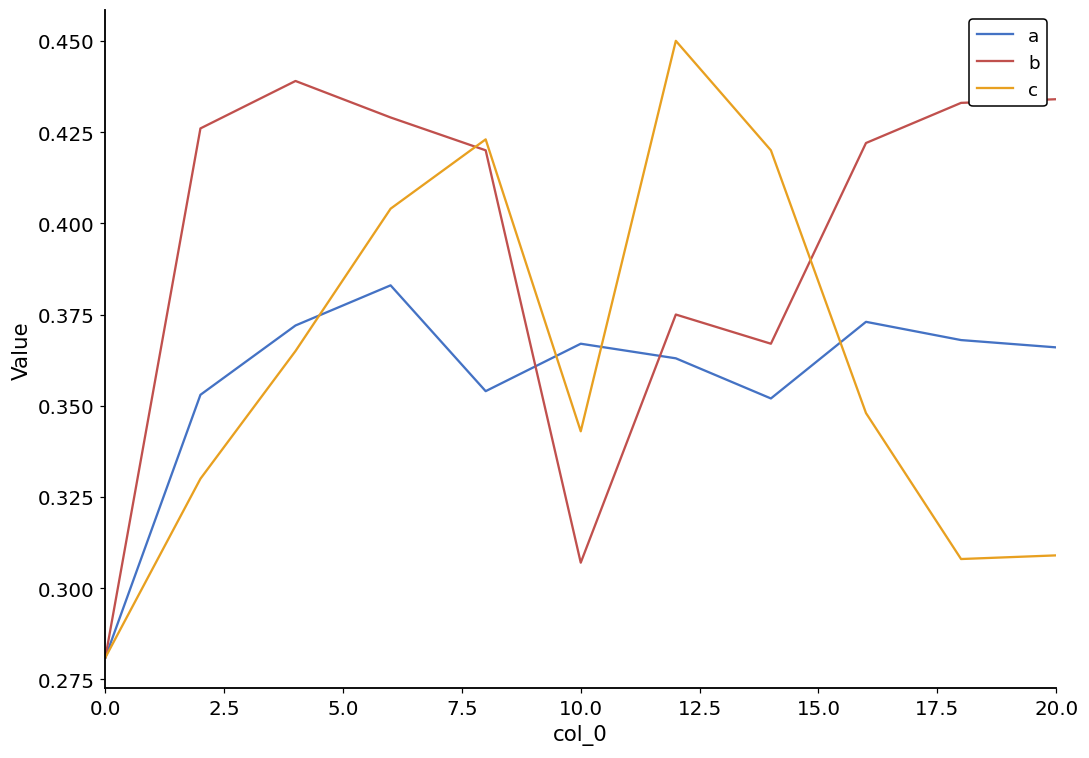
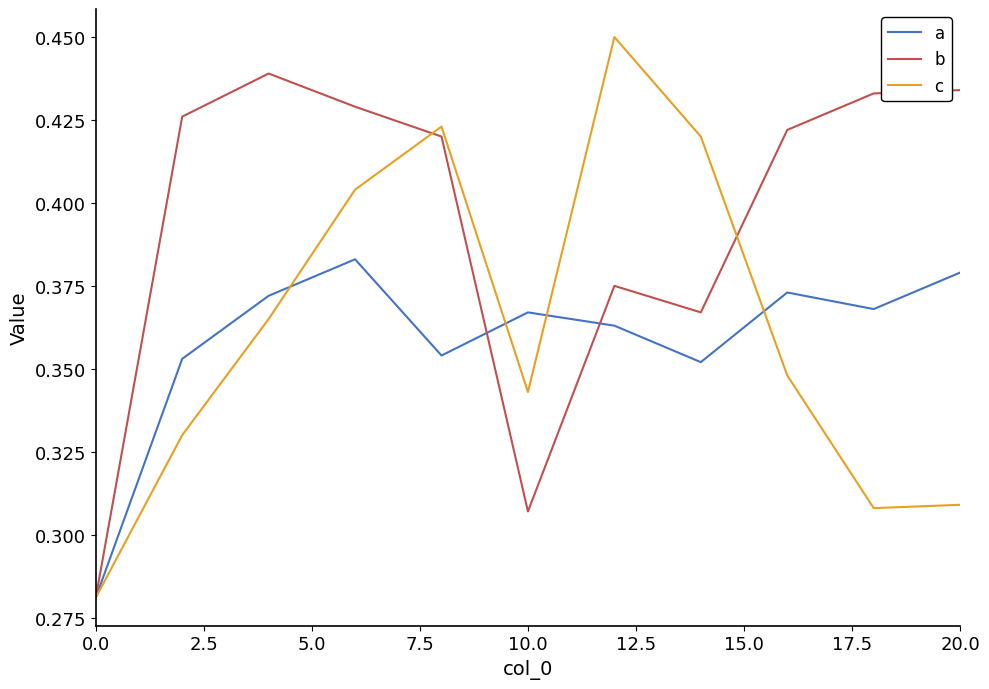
  {
    "a": {
      "10.0": 0.367,
-     "20.0": 0.366
+     "20.0": 0.379
    },
    "b": {
      "10.0": 0.307,
      "20.0": 0.434
    },
    "c": {
      "10.0": 0.343,
      "20.0": 0.309
    }
  }
